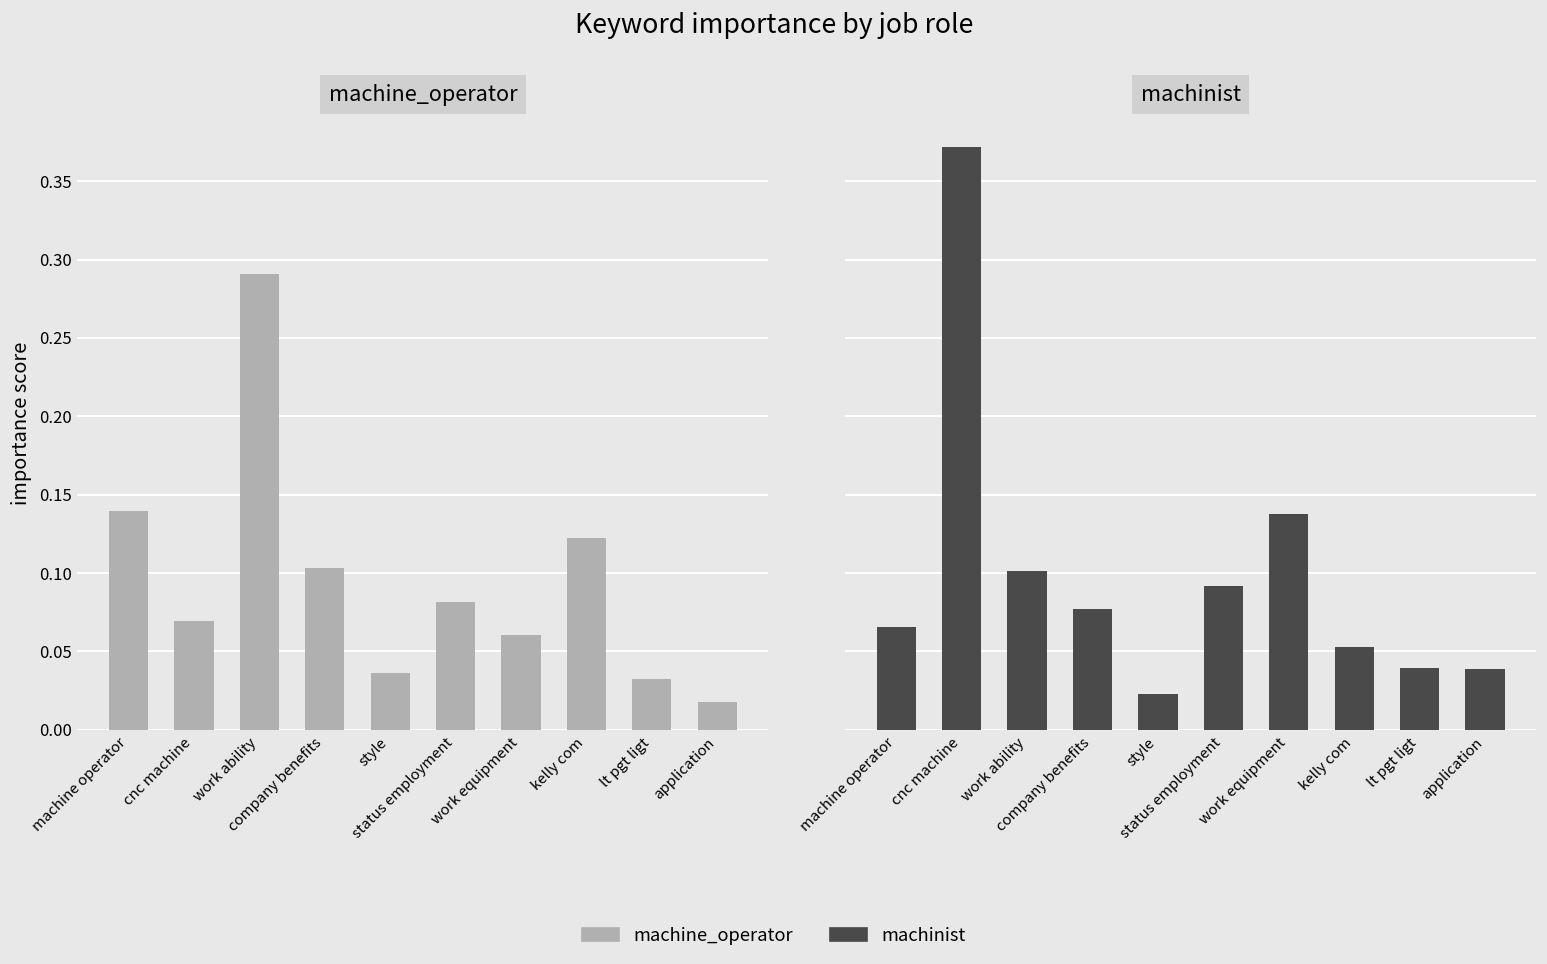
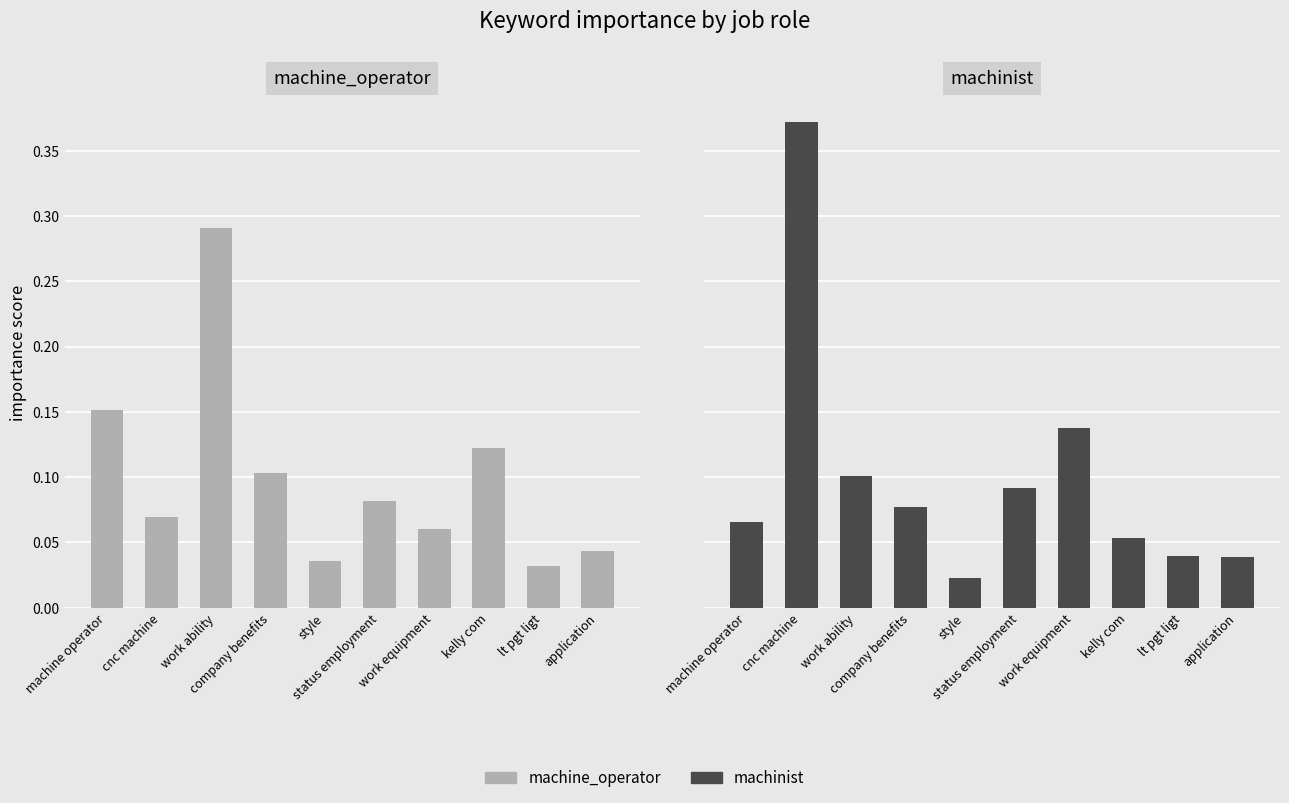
  {
    "machine_operator": {
-     "machine operator": 0.139,
+     "machine operator": 0.151,
      "cnc machine": 0.070,
      "work ability": 0.291,
      "company benefits": 0.103,
      "style": 0.036,
      "status employment": 0.082,
      "work equipment": 0.060,
      "kelly com": 0.123,
      "lt pgt ligt": 0.032,
-     "application": 0.018
+     "application": 0.043
    }
  }
